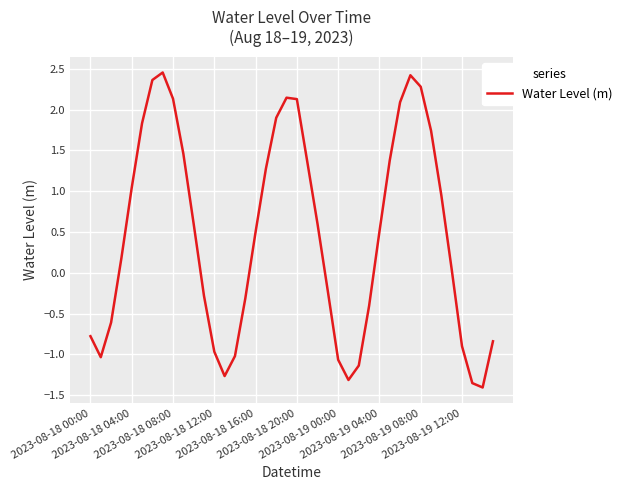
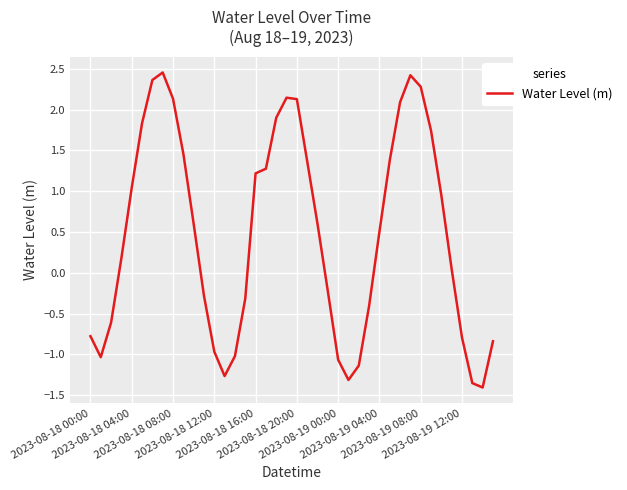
  {
    "2023-08-18 00:00": -0.8,
    "2023-08-18 04:00": 1.0,
    "2023-08-18 08:00": 2.1,
    "2023-08-18 12:00": -1.0,
-   "2023-08-18 16:00": 0.5,
+   "2023-08-18 16:00": 1.2,
    "2023-08-18 20:00": 2.1,
    "2023-08-19 00:00": -1.1,
    "2023-08-19 04:00": 0.5,
    "2023-08-19 08:00": 2.3,
-   "2023-08-19 12:00": -0.9
+   "2023-08-19 12:00": -0.8
  }
